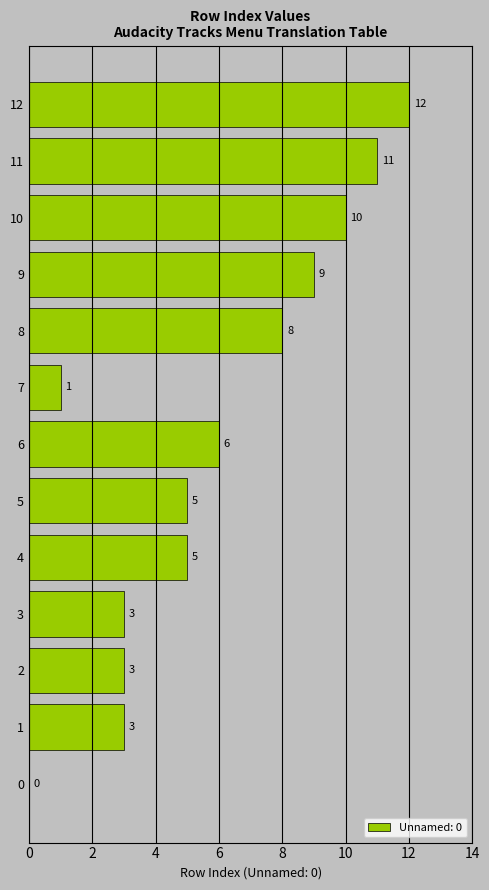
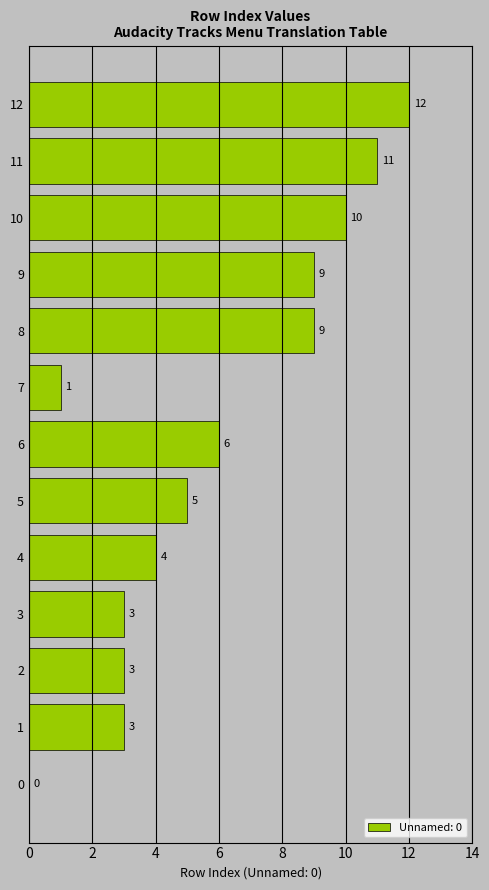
  {
    "12": 12,
    "11": 11,
    "10": 10,
    "9": 9,
-   "8": 8,
+   "8": 9,
    "7": 1,
    "6": 6,
    "5": 5,
-   "4": 5,
+   "4": 4,
    "3": 3,
    "2": 3,
    "1": 3,
    "0": 0
  }
